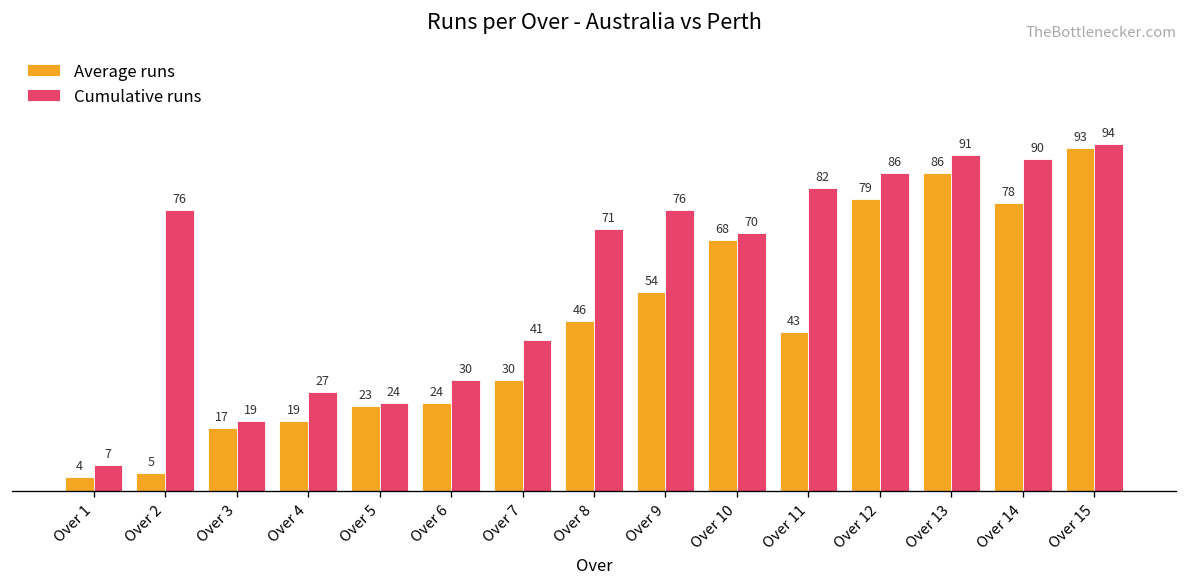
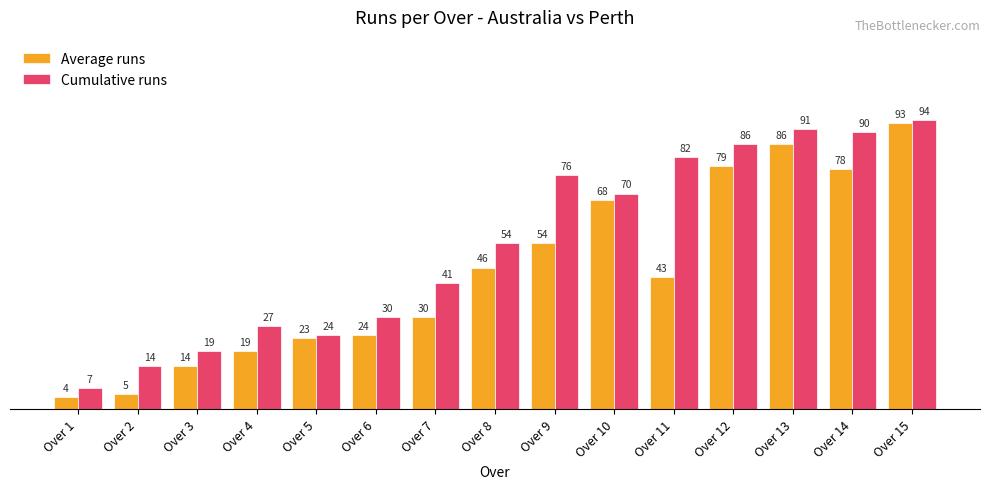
  {
    "Average runs": {
      "Over 1": 4,
      "Over 2": 5,
-     "Over 3": 17,
+     "Over 3": 14,
      "Over 4": 19,
      "Over 5": 23,
      "Over 6": 24,
      "Over 7": 30,
      "Over 8": 46,
      "Over 9": 54,
      "Over 10": 68,
      "Over 11": 43,
      "Over 12": 79,
      "Over 13": 86,
      "Over 14": 78,
      "Over 15": 93
    },
    "Cumulative runs": {
      "Over 1": 7,
-     "Over 2": 76,
+     "Over 2": 14,
      "Over 3": 19,
      "Over 4": 27,
      "Over 5": 24,
      "Over 6": 30,
      "Over 7": 41,
-     "Over 8": 71,
+     "Over 8": 54,
      "Over 9": 76,
      "Over 10": 70,
      "Over 11": 82,
      "Over 12": 86,
      "Over 13": 91,
      "Over 14": 90,
      "Over 15": 94
    }
  }
